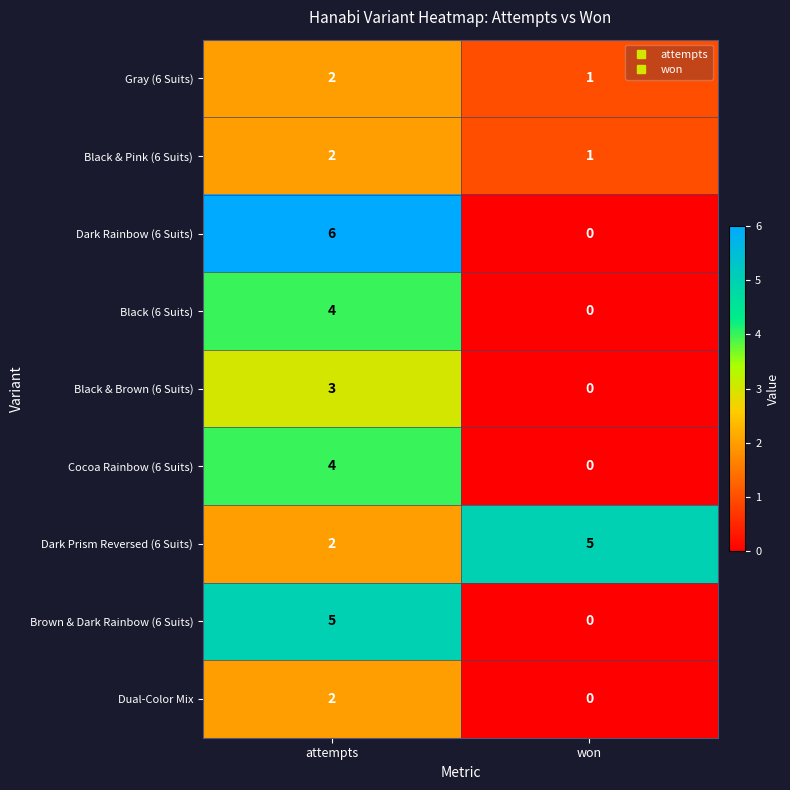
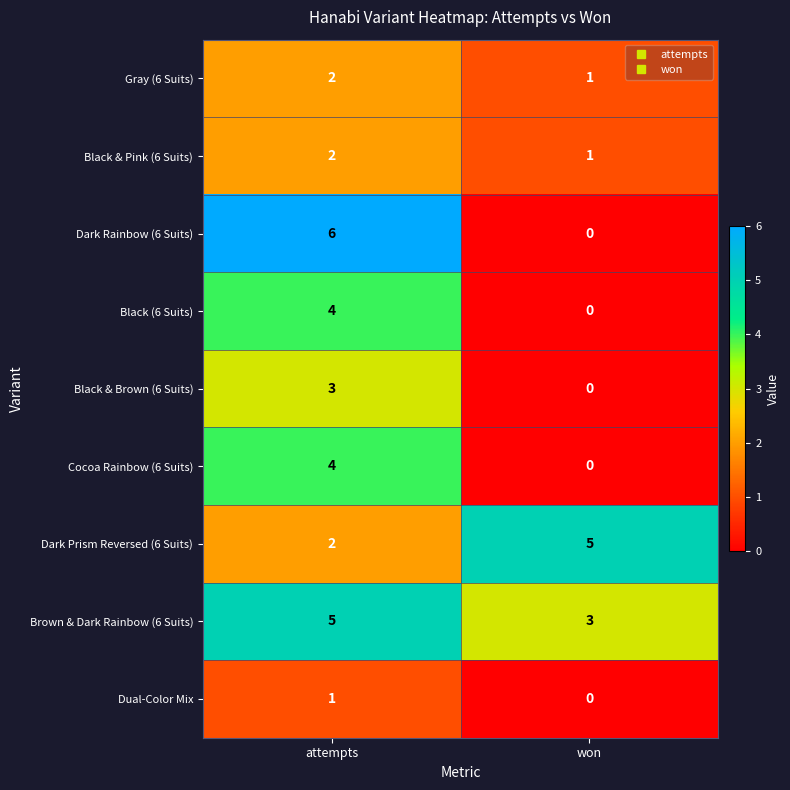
  {
    "Gray (6 Suits)": {
      "attempts": 2,
      "won": 1
    },
    "Black & Pink (6 Suits)": {
      "attempts": 2,
      "won": 1
    },
    "Dark Rainbow (6 Suits)": {
      "attempts": 6,
      "won": 0
    },
    "Black (6 Suits)": {
      "attempts": 4,
      "won": 0
    },
    "Black & Brown (6 Suits)": {
      "attempts": 3,
      "won": 0
    },
    "Cocoa Rainbow (6 Suits)": {
      "attempts": 4,
      "won": 0
    },
    "Dark Prism Reversed (6 Suits)": {
      "attempts": 2,
      "won": 5
    },
    "Brown & Dark Rainbow (6 Suits)": {
      "attempts": 5,
-     "won": 0
+     "won": 3
    },
    "Dual-Color Mix": {
-     "attempts": 2,
+     "attempts": 1,
      "won": 0
    }
  }
